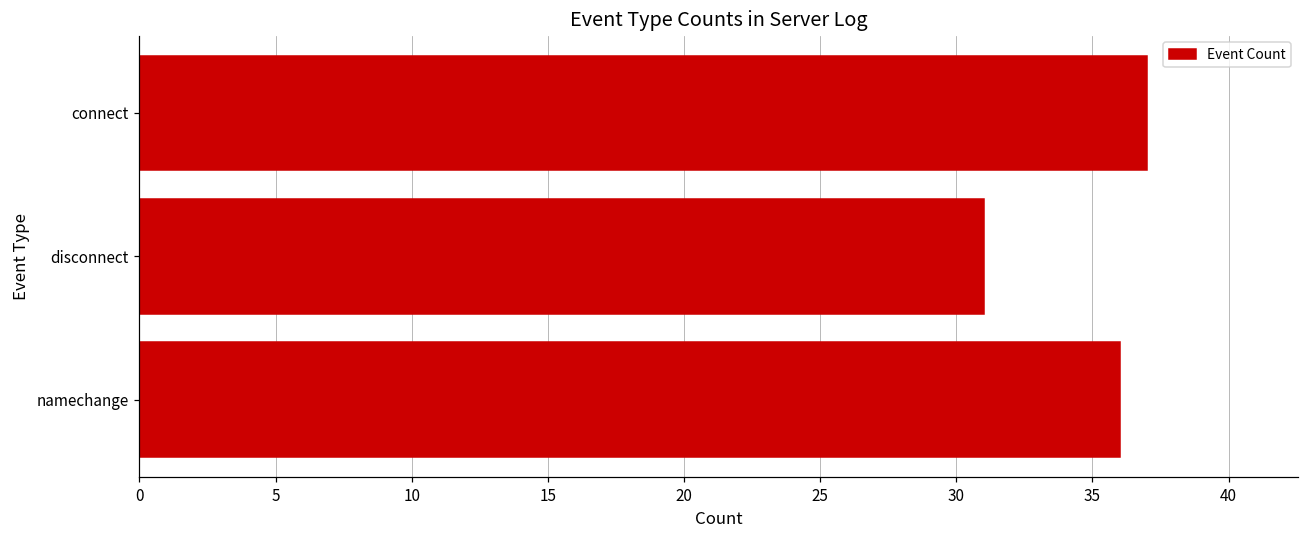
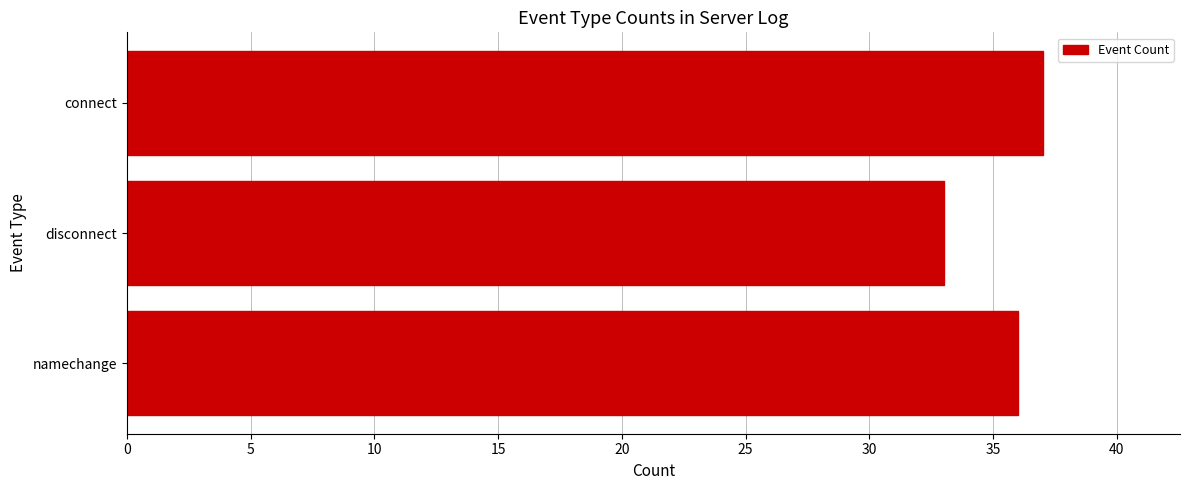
  {
    "connect": 37,
-   "disconnect": 31,
+   "disconnect": 33,
    "namechange": 36
  }
